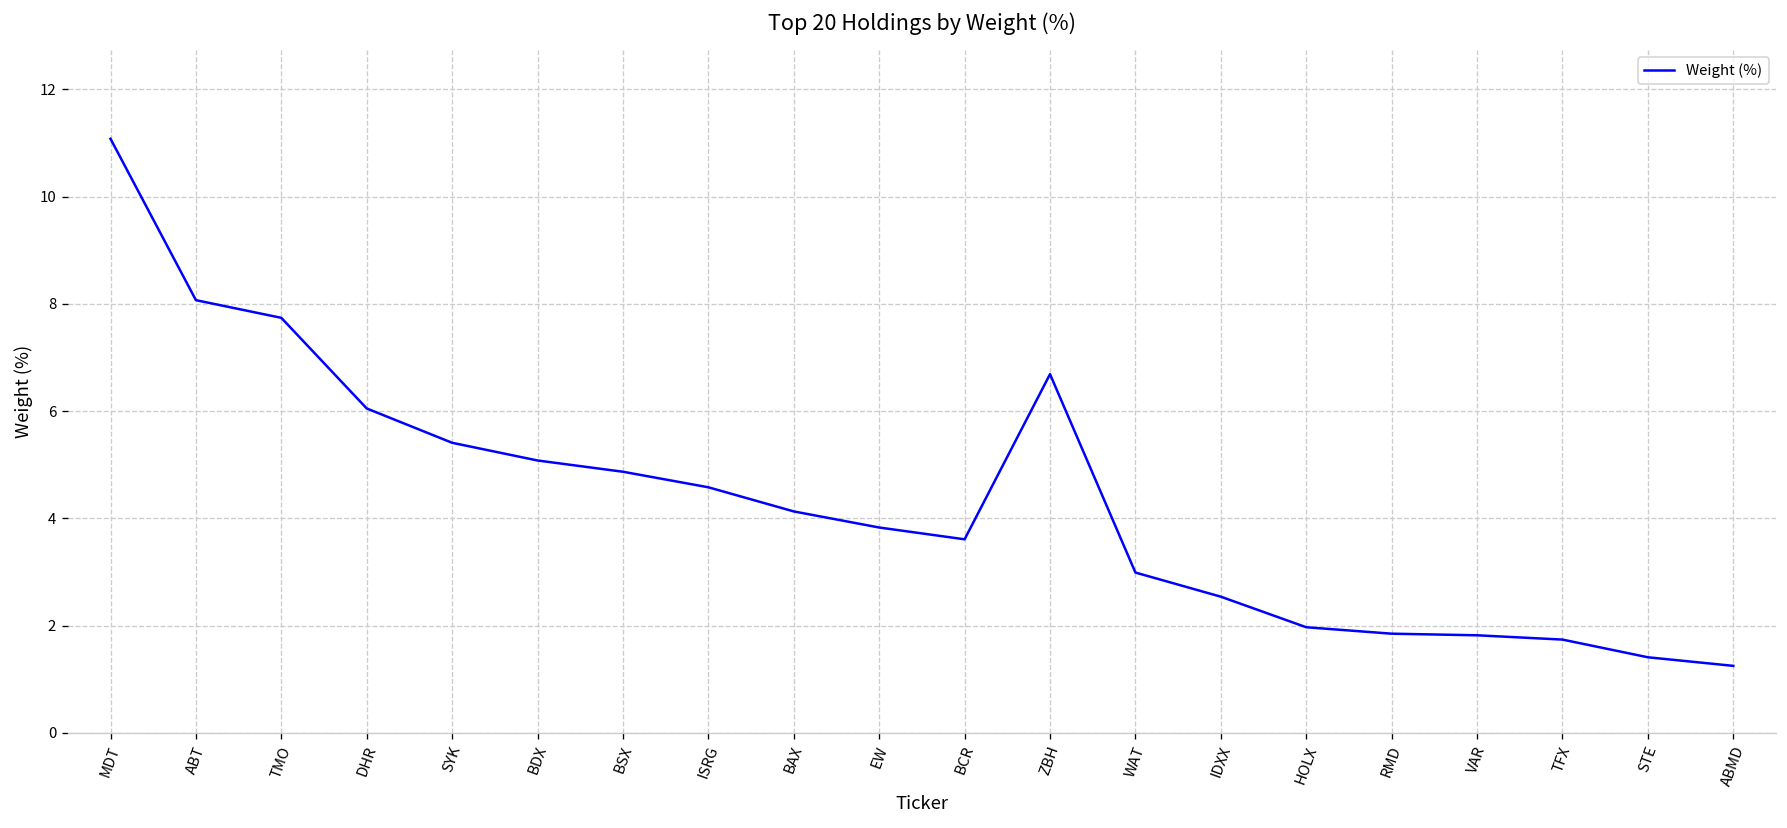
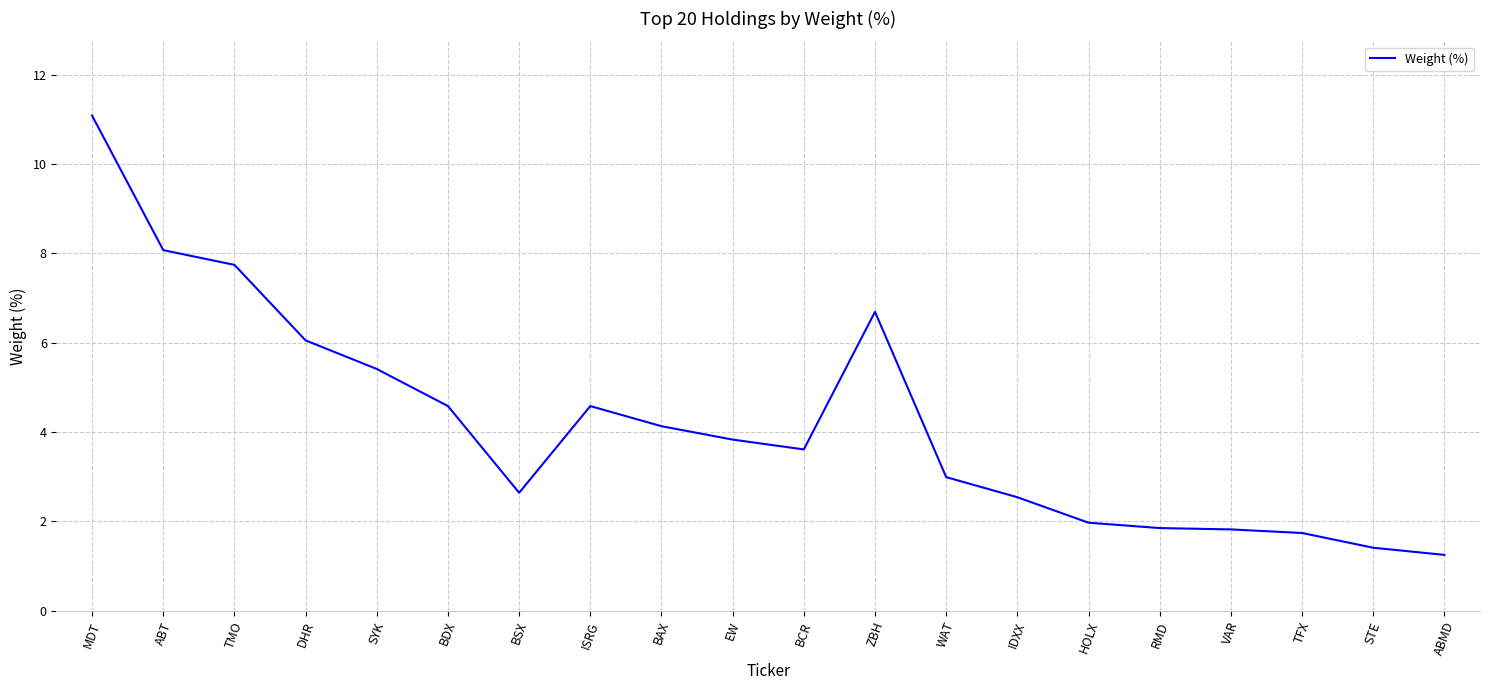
  {
    "MDT": 11.1,
    "ABT": 8.1,
    "TMO": 7.7,
    "DHR": 6.1,
    "SYK": 5.4,
-   "BDX": 5.1,
-   "BSX": 4.9,
+   "BDX": 4.6,
+   "BSX": 2.6,
    "ISRG": 4.6,
    "BAX": 4.1,
    "EW": 3.8,
    "BCR": 3.6,
    "ZBH": 6.7,
    "WAT": 3.0,
    "IDXX": 2.5,
    "HOLX": 2.0,
    "RMD": 1.9,
    "VAR": 1.8,
    "TFX": 1.7,
    "STE": 1.4,
    "ABMD": 1.3
  }
